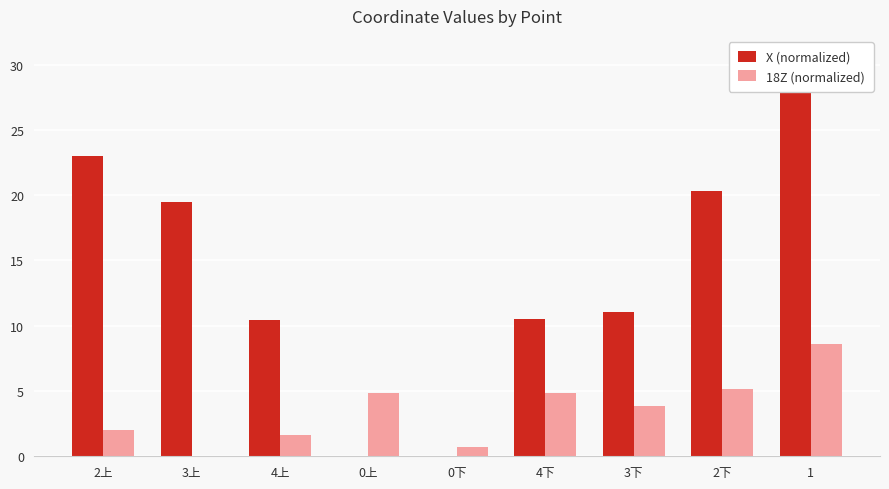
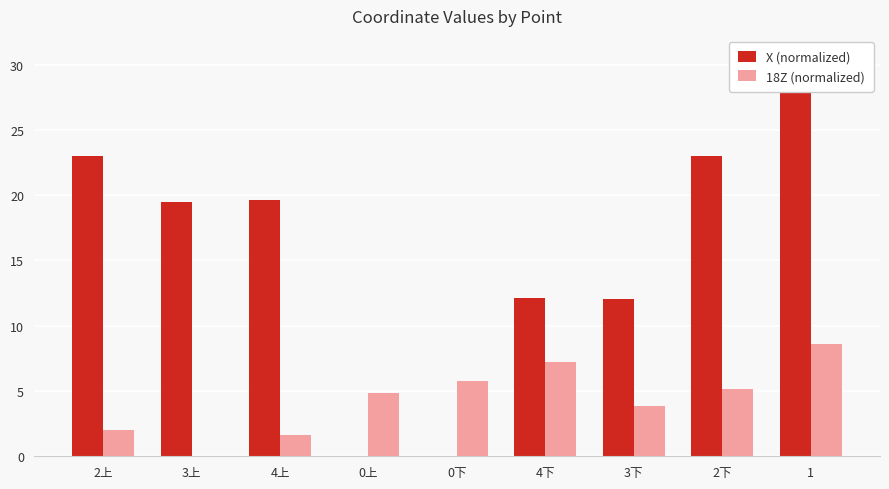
  {
    "X (normalized)": {
      "2上": 23.0,
      "3上": 19.5,
-     "4上": 10.5,
+     "4上": 19.6,
      "0上": 0.0,
-     "4下": 10.5,
-     "3下": 11.1,
-     "2下": 20.3
+     "4下": 12.1,
+     "3下": 12.0,
+     "2下": 23.0
    },
    "18Z (normalized)": {
      "2上": 2.0,
      "3上": 0.0,
      "4上": 1.6,
      "0上": 4.9,
-     "0下": 0.7,
-     "4下": 4.9,
+     "0下": 5.7,
+     "4下": 7.2,
      "3下": 3.8,
      "2下": 5.1,
      "1": 8.6
    }
  }
